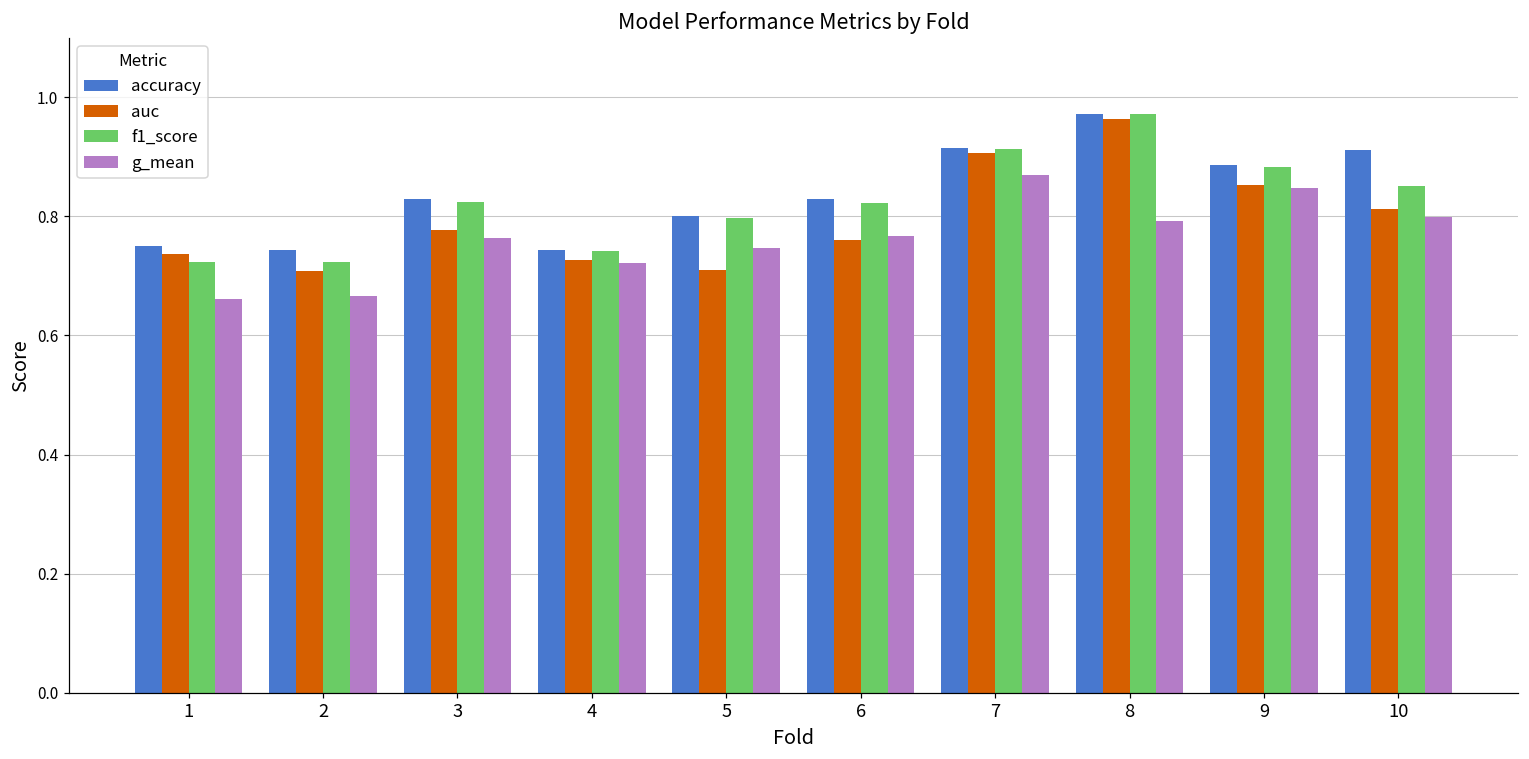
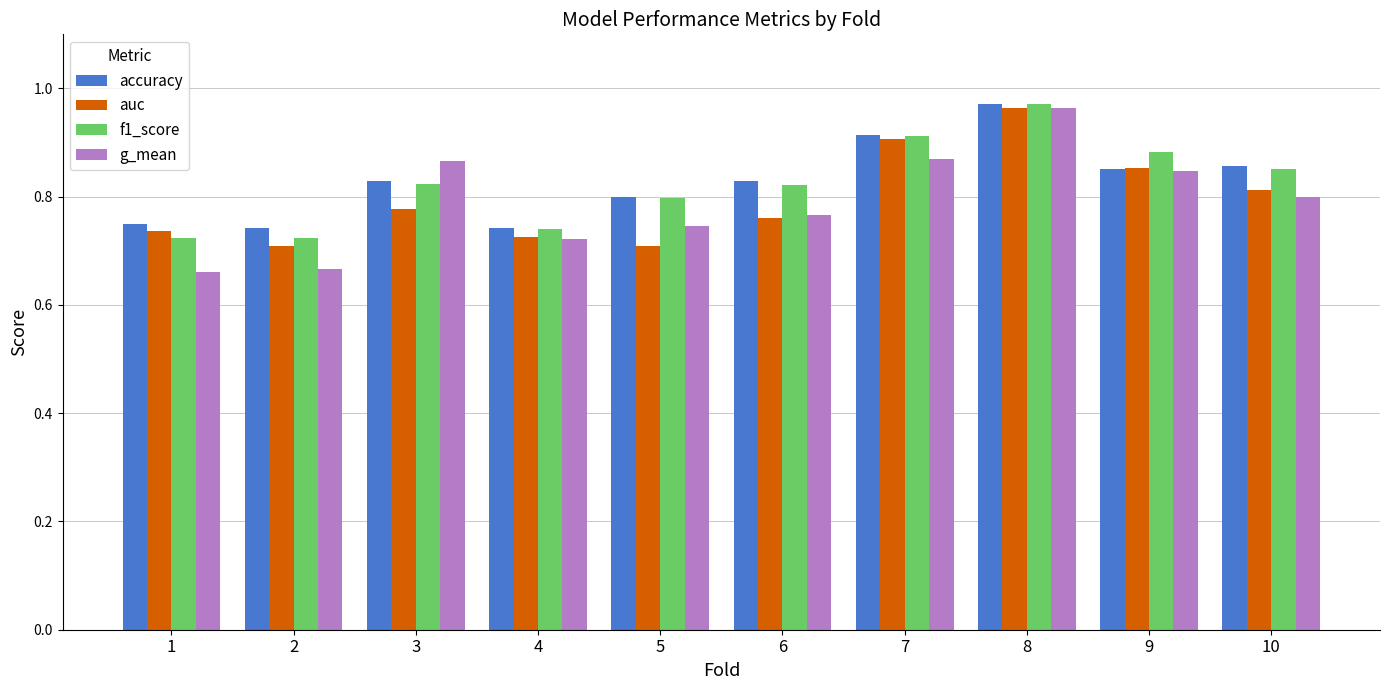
  {
    "accuracy": {
      "1": 0.75,
      "2": 0.74,
      "3": 0.83,
      "4": 0.74,
      "5": 0.80,
      "6": 0.83,
      "7": 0.91,
      "8": 0.97,
-     "9": 0.89,
-     "10": 0.91
+     "9": 0.85,
+     "10": 0.86
    },
    "auc": {
      "1": 0.74,
      "2": 0.71,
      "3": 0.78,
      "4": 0.73,
      "5": 0.71,
      "6": 0.76,
      "7": 0.91,
      "8": 0.96,
      "9": 0.85,
      "10": 0.81
    },
    "f1_score": {
      "1": 0.72,
      "2": 0.72,
      "3": 0.82,
      "4": 0.74,
      "5": 0.80,
      "6": 0.82,
      "7": 0.91,
      "8": 0.97,
      "9": 0.88,
      "10": 0.85
    },
    "g_mean": {
      "1": 0.66,
      "2": 0.67,
-     "3": 0.76,
+     "3": 0.87,
      "4": 0.72,
      "5": 0.75,
      "6": 0.77,
      "7": 0.87,
-     "8": 0.79,
+     "8": 0.96,
      "9": 0.85,
      "10": 0.80
    }
  }
